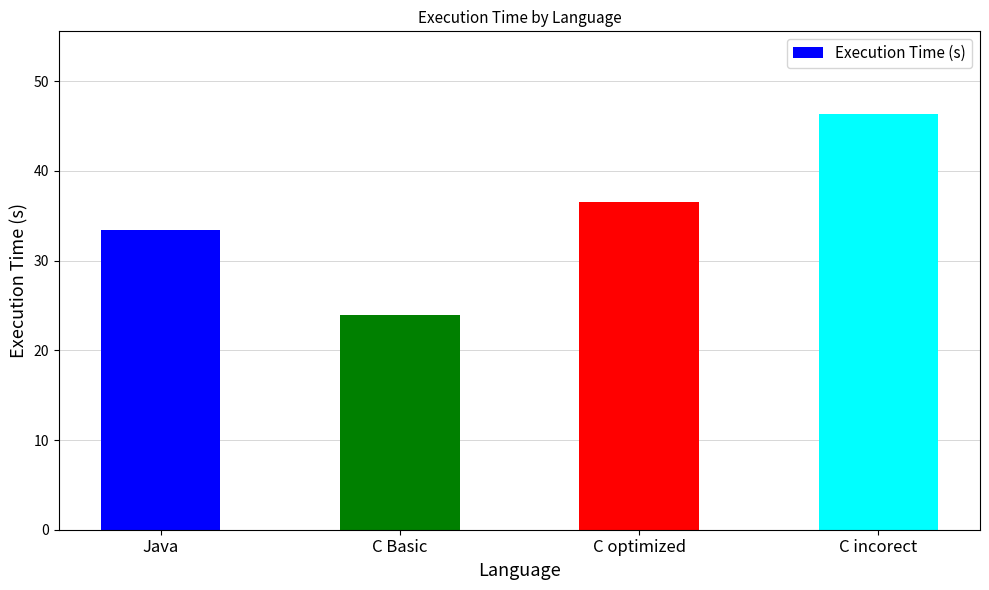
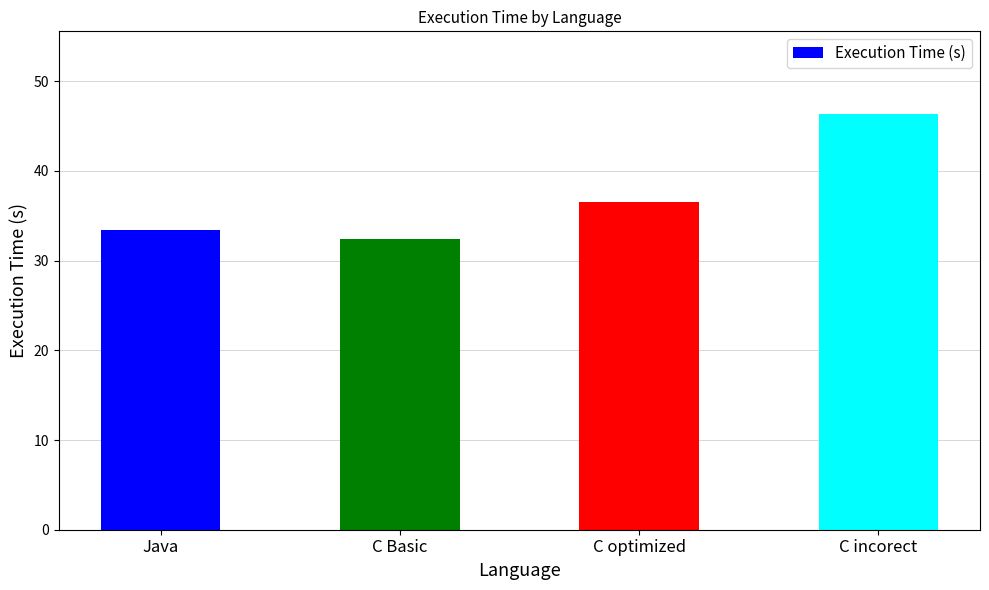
  {
    "Java": 33,
-   "C Basic": 24,
+   "C Basic": 32,
    "C optimized": 37,
    "C incorect": 46
  }
